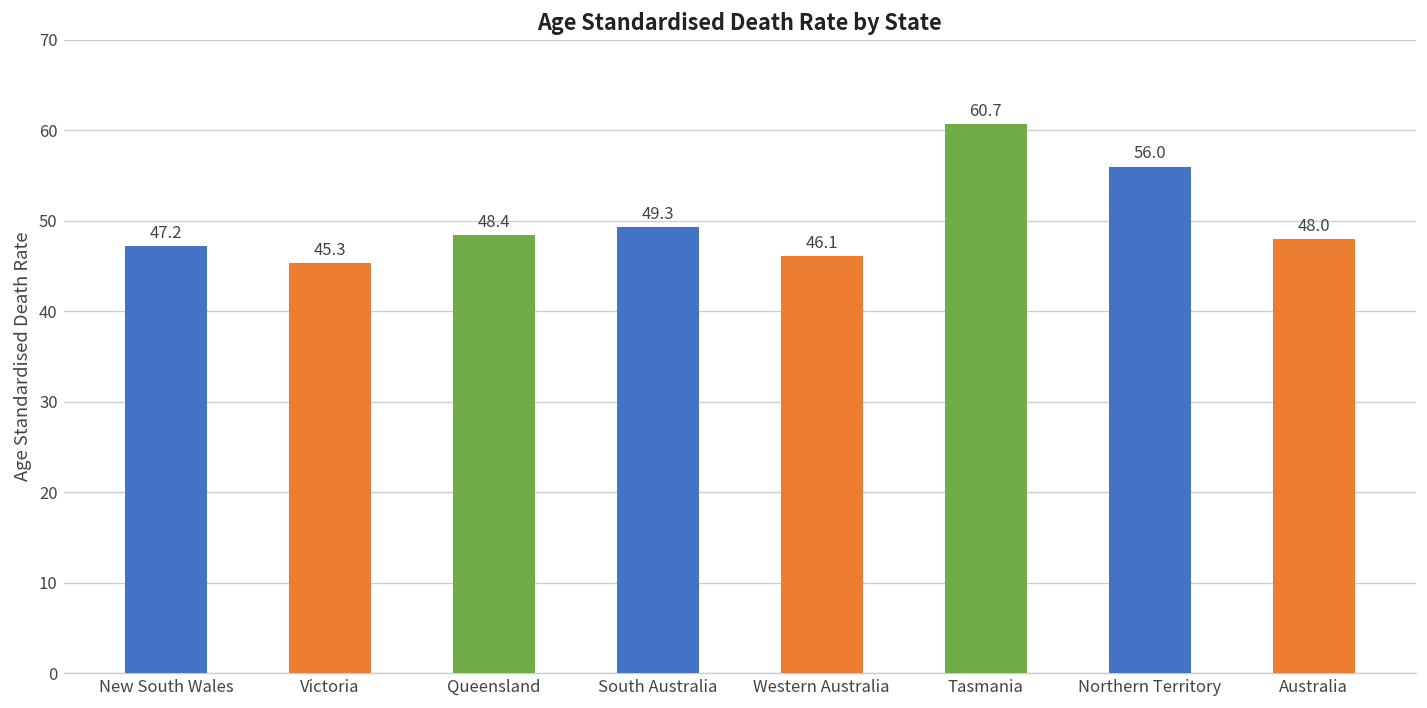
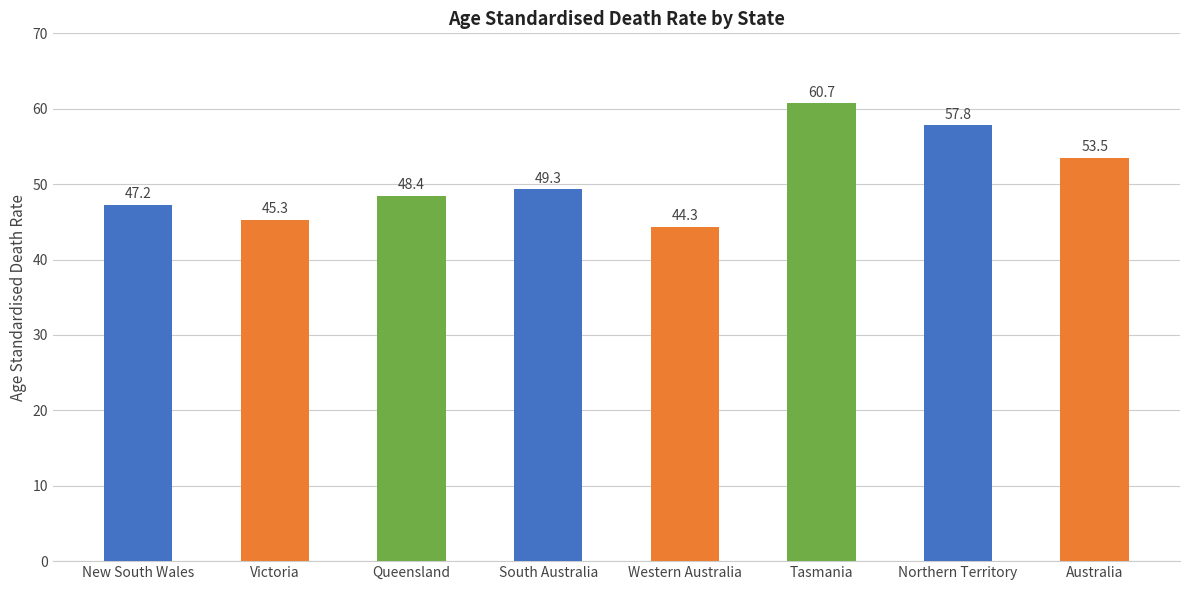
  {
    "New South Wales": 47.2,
    "Victoria": 45.3,
    "Queensland": 48.4,
    "South Australia": 49.3,
-   "Western Australia": 46.1,
+   "Western Australia": 44.3,
    "Tasmania": 60.7,
-   "Northern Territory": 56.0,
-   "Australia": 48.0
+   "Northern Territory": 57.8,
+   "Australia": 53.5
  }
